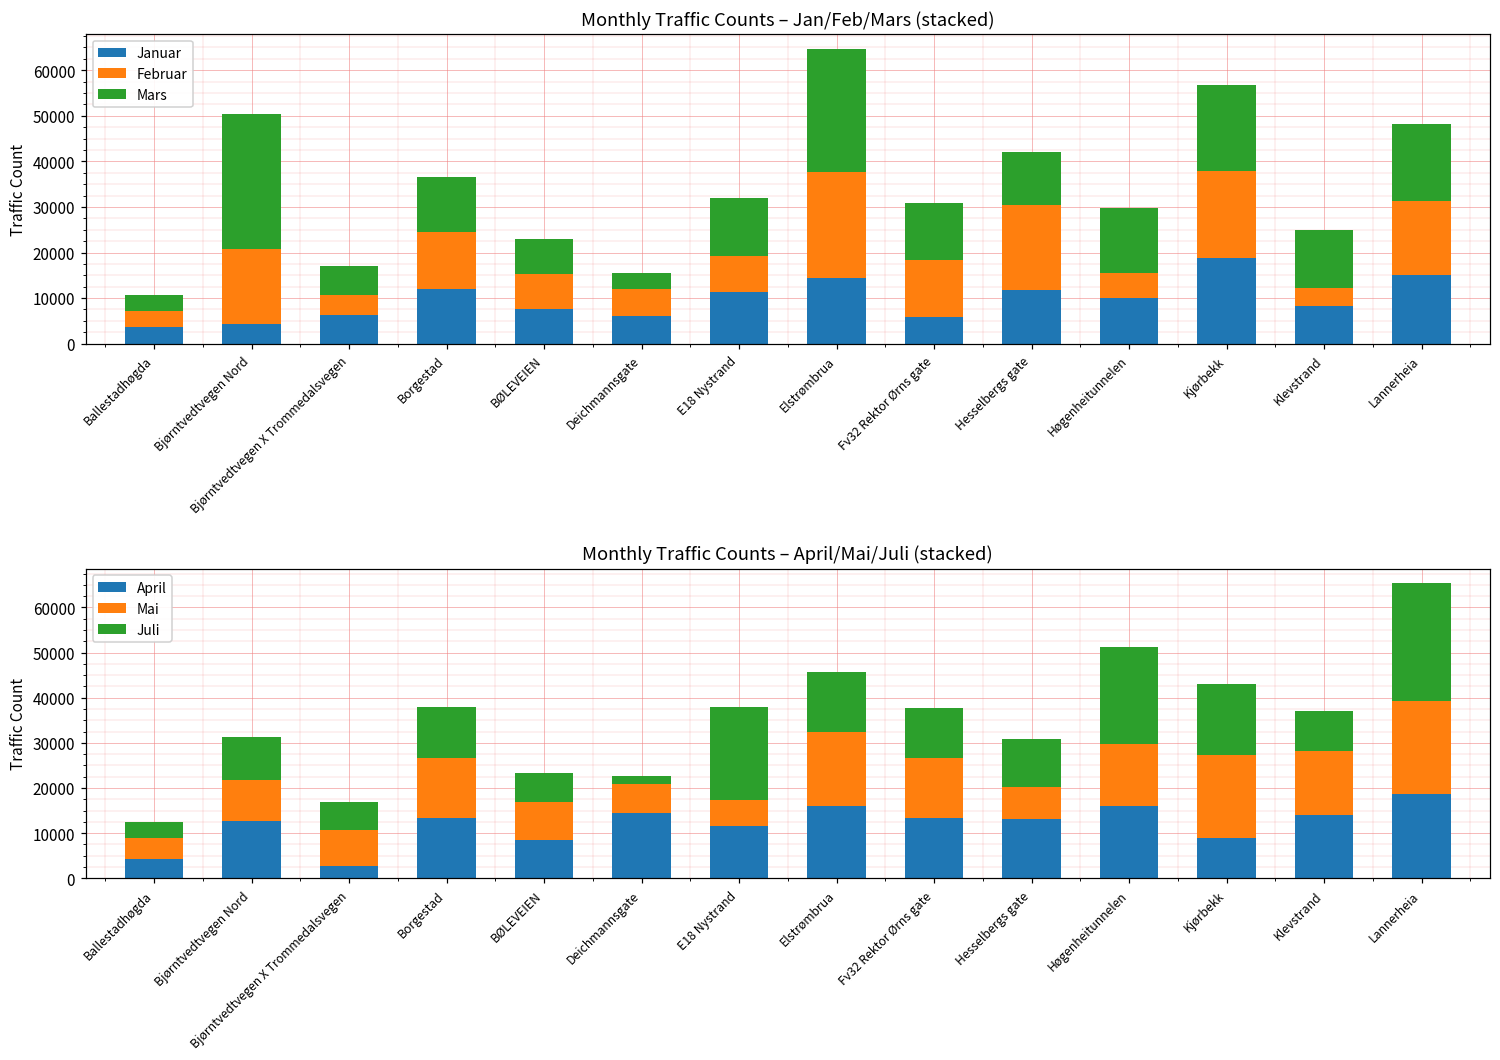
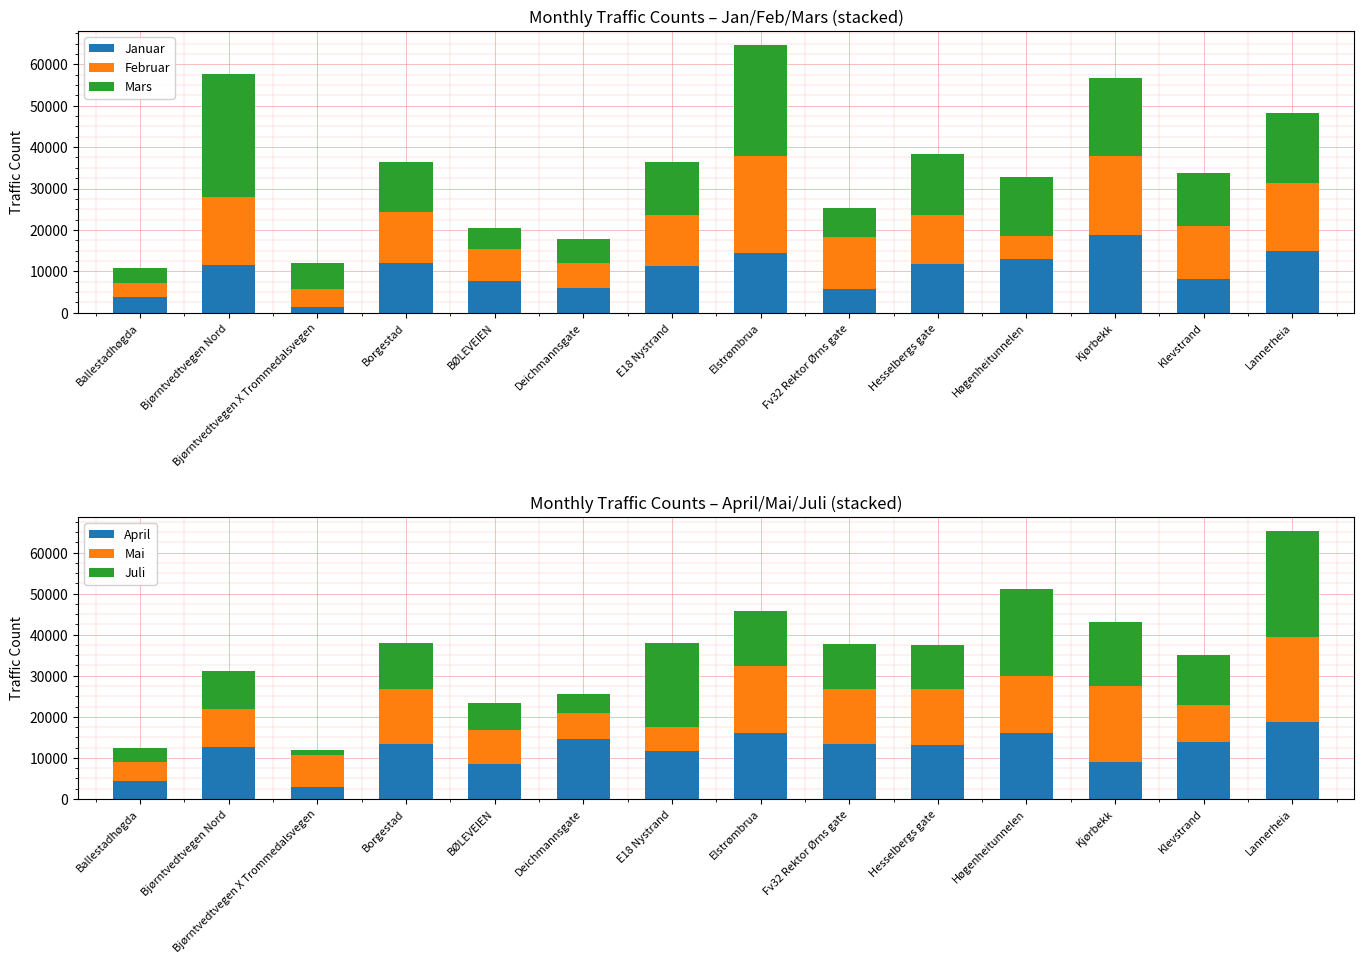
  {
    "Monthly Traffic Counts – Jan/Feb/Mars (stacked)": {
      "Januar": {
        "Ballestadhøgda": 4000,
-       "Bjørntvedtvegen Nord": 4000,
-       "Bjørntvedtvegen X Trommedalsvegen": 6000,
+       "Bjørntvedtvegen Nord": 12000,
+       "Bjørntvedtvegen X Trommedalsvegen": 1000,
        "Borgestad": 12000,
        "BØLEVEIEN": 8000,
        "Deichmannsgate": 6000,
        "E18 Nystrand": 11000,
        "Elstrømbrua": 14000,
        "Fv32 Rektor Ørns gate": 6000,
        "Hesselbergs gate": 12000,
-       "Høgenheitunnelen": 10000,
+       "Høgenheitunnelen": 13000,
        "Kjørbekk": 19000,
        "Klevstrand": 8000,
        "Lannerheia": 15000
      },
      "Februar": {
        "Ballestadhøgda": 3000,
        "Bjørntvedtvegen Nord": 16000,
        "Bjørntvedtvegen X Trommedalsvegen": 4000,
        "Borgestad": 12000,
        "BØLEVEIEN": 8000,
        "Deichmannsgate": 6000,
-       "E18 Nystrand": 8000,
+       "E18 Nystrand": 12000,
        "Elstrømbrua": 23000,
        "Fv32 Rektor Ørns gate": 13000,
-       "Hesselbergs gate": 19000,
+       "Hesselbergs gate": 12000,
        "Høgenheitunnelen": 6000,
        "Kjørbekk": 19000,
-       "Klevstrand": 4000,
+       "Klevstrand": 13000,
        "Lannerheia": 16000
      },
      "Mars": {
        "Ballestadhøgda": 4000,
        "Bjørntvedtvegen Nord": 30000,
        "Bjørntvedtvegen X Trommedalsvegen": 6000,
        "Borgestad": 12000,
-       "BØLEVEIEN": 8000,
-       "Deichmannsgate": 4000,
+       "BØLEVEIEN": 5000,
+       "Deichmannsgate": 6000,
        "E18 Nystrand": 13000,
        "Elstrømbrua": 27000,
-       "Fv32 Rektor Ørns gate": 13000,
-       "Hesselbergs gate": 12000,
+       "Fv32 Rektor Ørns gate": 7000,
+       "Hesselbergs gate": 15000,
        "Høgenheitunnelen": 14000,
        "Kjørbekk": 19000,
        "Klevstrand": 13000,
        "Lannerheia": 17000
      }
    },
    "Monthly Traffic Counts – April/Mai/Juli (stacked)": {
      "April": {
        "Ballestadhøgda": 4000,
        "Bjørntvedtvegen Nord": 13000,
        "Bjørntvedtvegen X Trommedalsvegen": 3000,
        "Borgestad": 13000,
        "BØLEVEIEN": 9000,
        "Deichmannsgate": 15000,
        "E18 Nystrand": 12000,
        "Elstrømbrua": 16000,
        "Fv32 Rektor Ørns gate": 13000,
        "Hesselbergs gate": 13000,
        "Høgenheitunnelen": 16000,
        "Kjørbekk": 9000,
        "Klevstrand": 14000,
        "Lannerheia": 19000
      },
      "Mai": {
        "Ballestadhøgda": 5000,
        "Bjørntvedtvegen Nord": 9000,
        "Bjørntvedtvegen X Trommedalsvegen": 8000,
        "Borgestad": 13000,
        "BØLEVEIEN": 8000,
        "Deichmannsgate": 6000,
        "E18 Nystrand": 6000,
        "Elstrømbrua": 16000,
        "Fv32 Rektor Ørns gate": 13000,
-       "Hesselbergs gate": 7000,
+       "Hesselbergs gate": 14000,
        "Høgenheitunnelen": 14000,
        "Kjørbekk": 19000,
-       "Klevstrand": 14000,
+       "Klevstrand": 9000,
        "Lannerheia": 21000
      },
      "Juli": {
        "Ballestadhøgda": 3000,
        "Bjørntvedtvegen Nord": 9000,
-       "Bjørntvedtvegen X Trommedalsvegen": 6000,
+       "Bjørntvedtvegen X Trommedalsvegen": 1000,
        "Borgestad": 11000,
        "BØLEVEIEN": 7000,
-       "Deichmannsgate": 2000,
+       "Deichmannsgate": 5000,
        "E18 Nystrand": 20000,
        "Elstrømbrua": 13000,
        "Fv32 Rektor Ørns gate": 11000,
        "Hesselbergs gate": 11000,
        "Høgenheitunnelen": 21000,
        "Kjørbekk": 16000,
-       "Klevstrand": 9000,
+       "Klevstrand": 12000,
        "Lannerheia": 26000
      }
    }
  }
